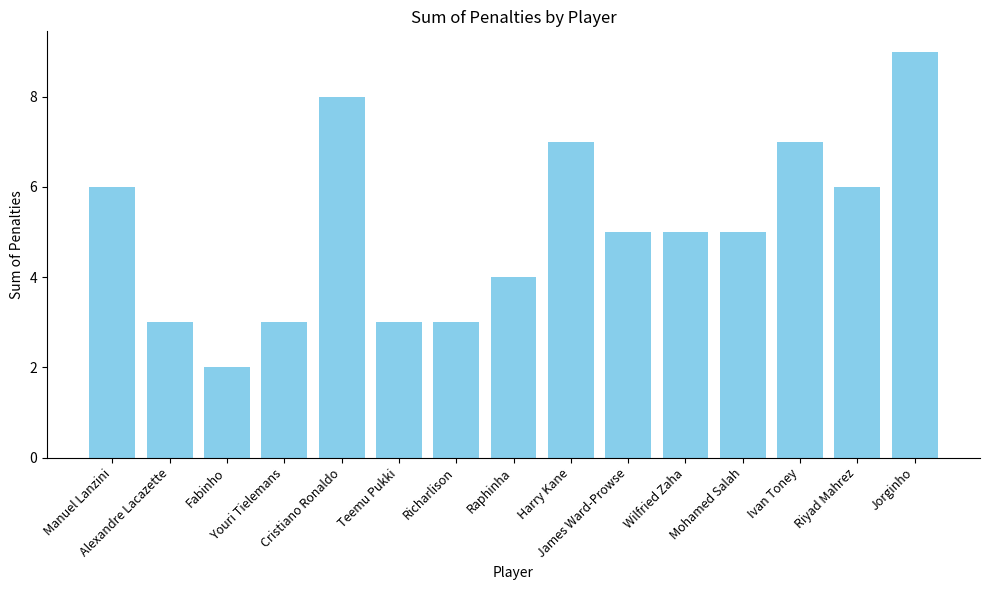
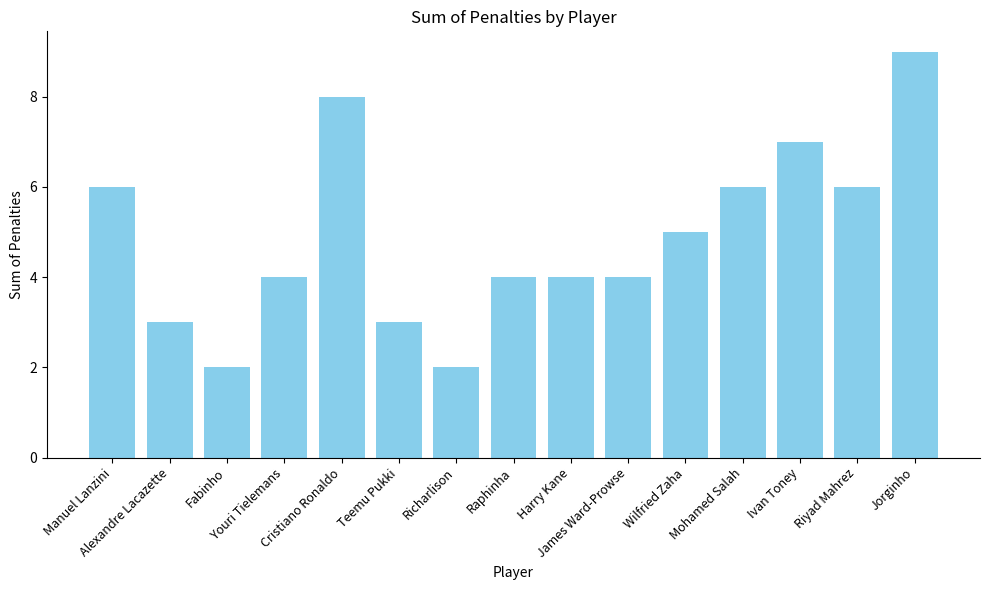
  {
    "Manuel Lanzini": 6,
    "Alexandre Lacazette": 3,
    "Fabinho": 2,
-   "Youri Tielemans": 3,
+   "Youri Tielemans": 4,
    "Cristiano Ronaldo": 8,
    "Teemu Pukki": 3,
-   "Richarlison": 3,
+   "Richarlison": 2,
    "Raphinha": 4,
-   "Harry Kane": 7,
-   "James Ward-Prowse": 5,
+   "Harry Kane": 4,
+   "James Ward-Prowse": 4,
    "Wilfried Zaha": 5,
-   "Mohamed Salah": 5,
+   "Mohamed Salah": 6,
    "Ivan Toney": 7,
    "Riyad Mahrez": 6,
    "Jorginho": 9
  }
